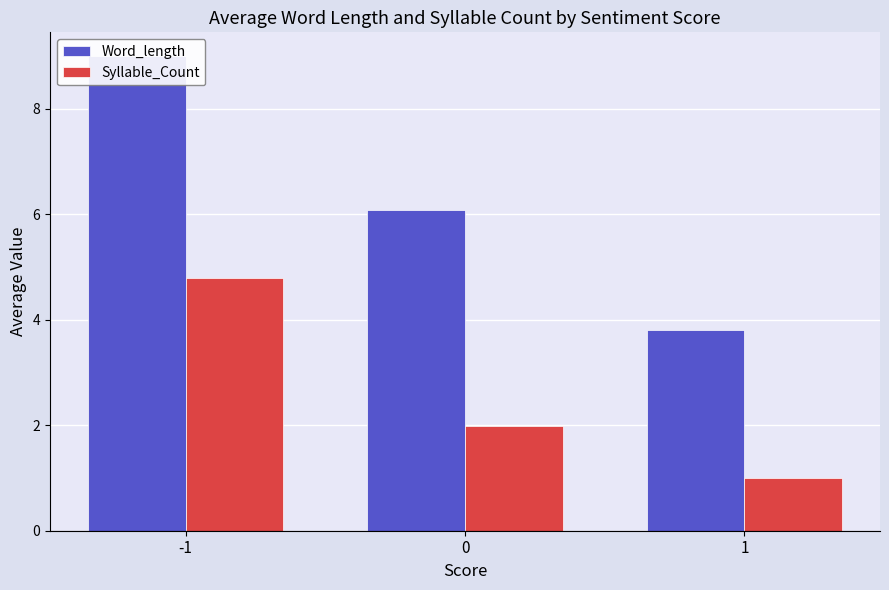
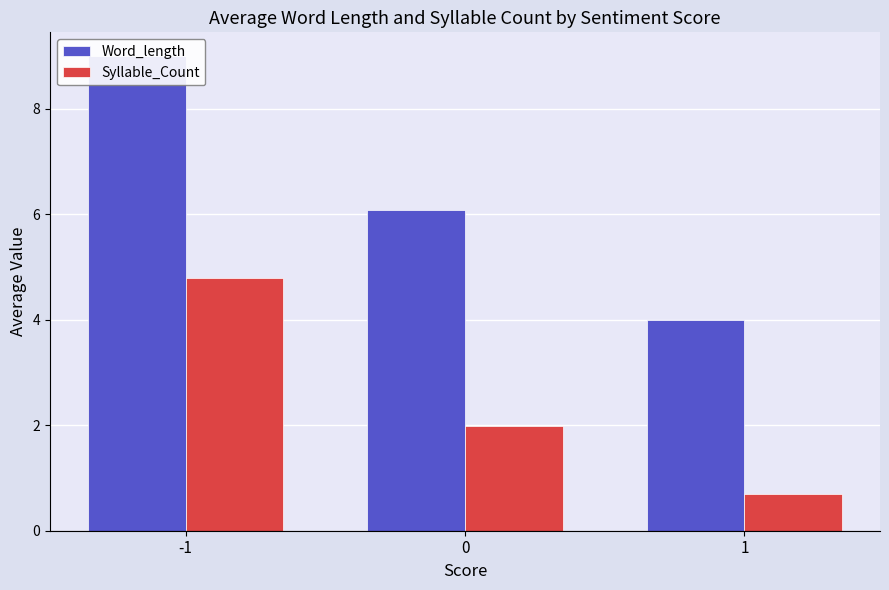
  {
    "Word_length": {
      "0": 6.1,
-     "1": 3.8
+     "1": 4.0
    },
    "Syllable_Count": {
      "-1": 4.8,
      "0": 2.0,
-     "1": 1.0
+     "1": 0.7
    }
  }
